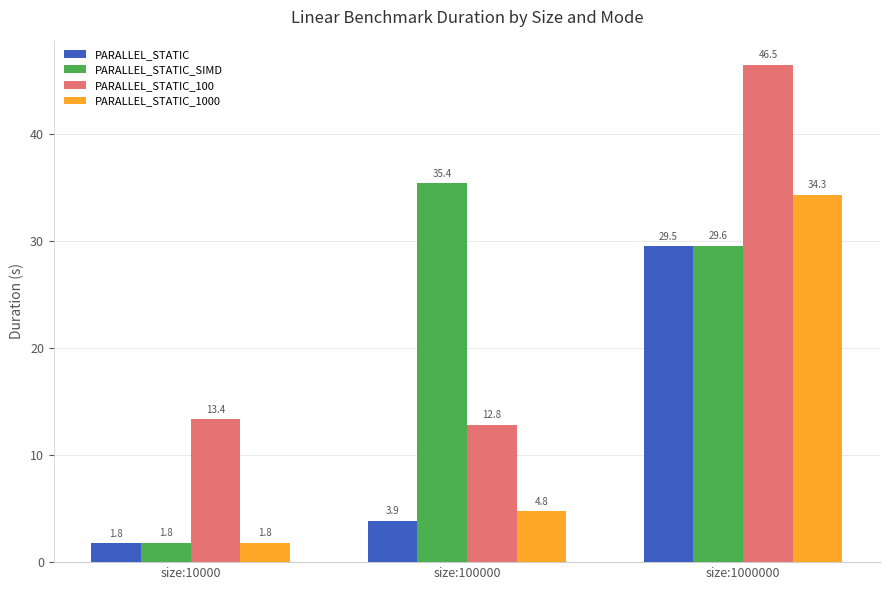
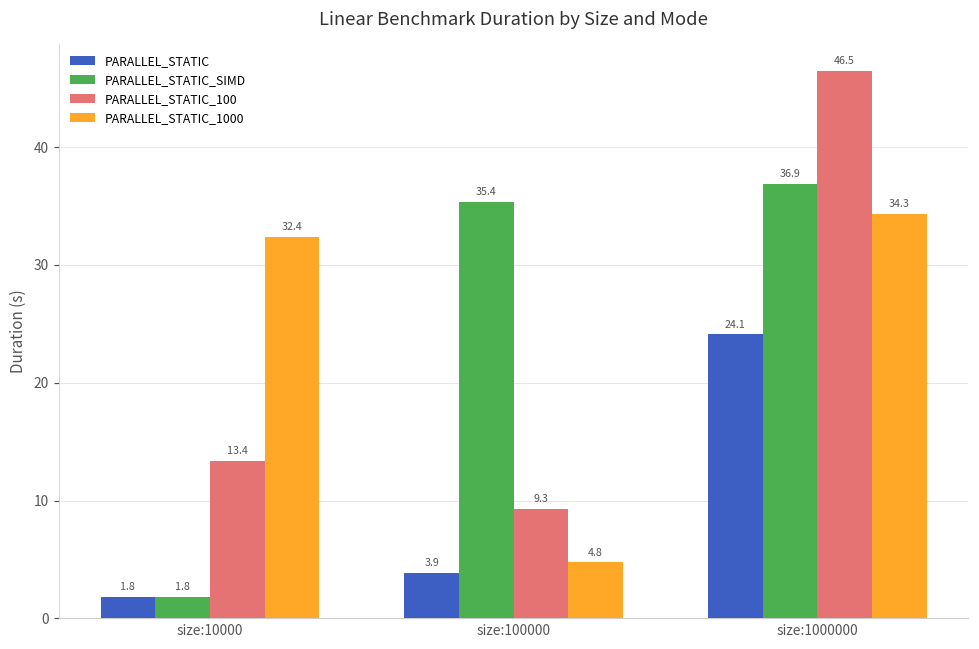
  {
    "PARALLEL_STATIC": {
      "size:10000": 1.8,
      "size:100000": 3.9,
-     "size:1000000": 29.5
+     "size:1000000": 24.1
    },
    "PARALLEL_STATIC_SIMD": {
      "size:10000": 1.8,
      "size:100000": 35.4,
-     "size:1000000": 29.6
+     "size:1000000": 36.9
    },
    "PARALLEL_STATIC_100": {
      "size:10000": 13.4,
-     "size:100000": 12.8,
+     "size:100000": 9.3,
      "size:1000000": 46.5
    },
    "PARALLEL_STATIC_1000": {
-     "size:10000": 1.8,
+     "size:10000": 32.4,
      "size:100000": 4.8,
      "size:1000000": 34.3
    }
  }
